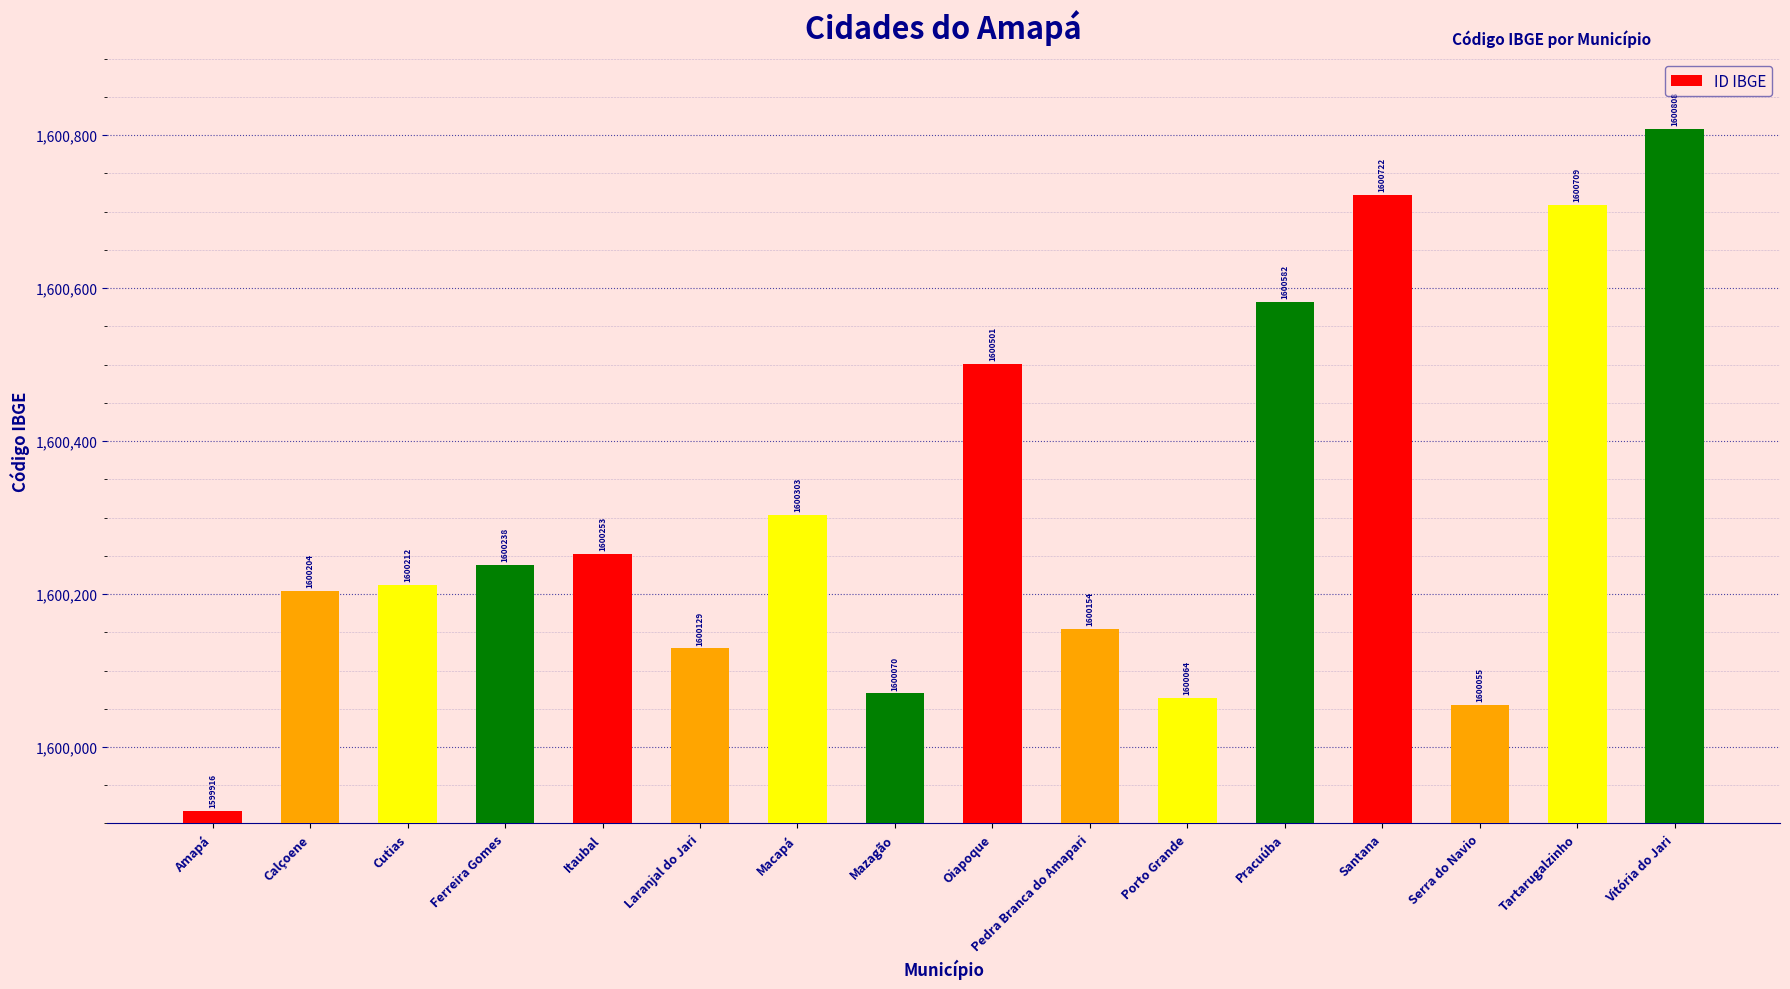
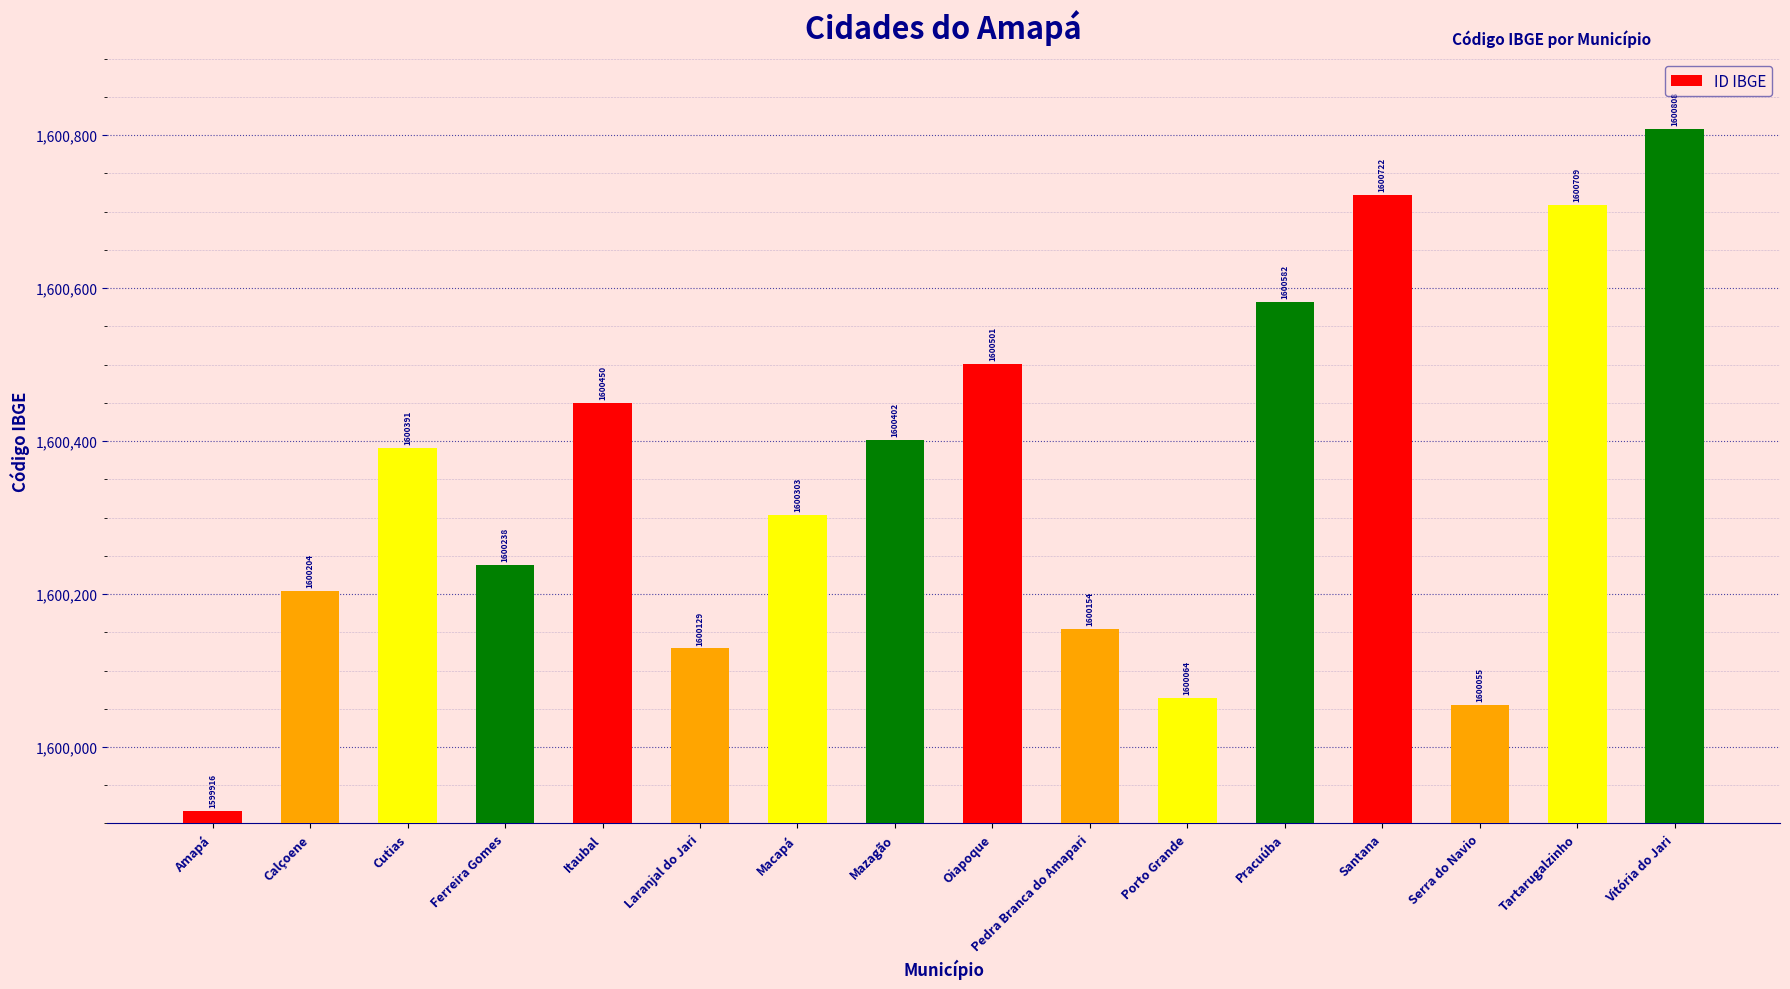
  {
    "Amapá": 1599916,
    "Calçoene": 1600204,
-   "Cutias": 1600212,
+   "Cutias": 1600391,
    "Ferreira Gomes": 1600238,
-   "Itaubal": 1600253,
+   "Itaubal": 1600450,
    "Laranjal do Jari": 1600129,
    "Macapá": 1600303,
-   "Mazagão": 1600070,
+   "Mazagão": 1600402,
    "Oiapoque": 1600501,
    "Pedra Branca do Amapari": 1600154,
    "Porto Grande": 1600064,
    "Pracuúba": 1600582,
    "Santana": 1600722,
    "Serra do Navio": 1600055,
    "Tartarugalzinho": 1600709
  }
